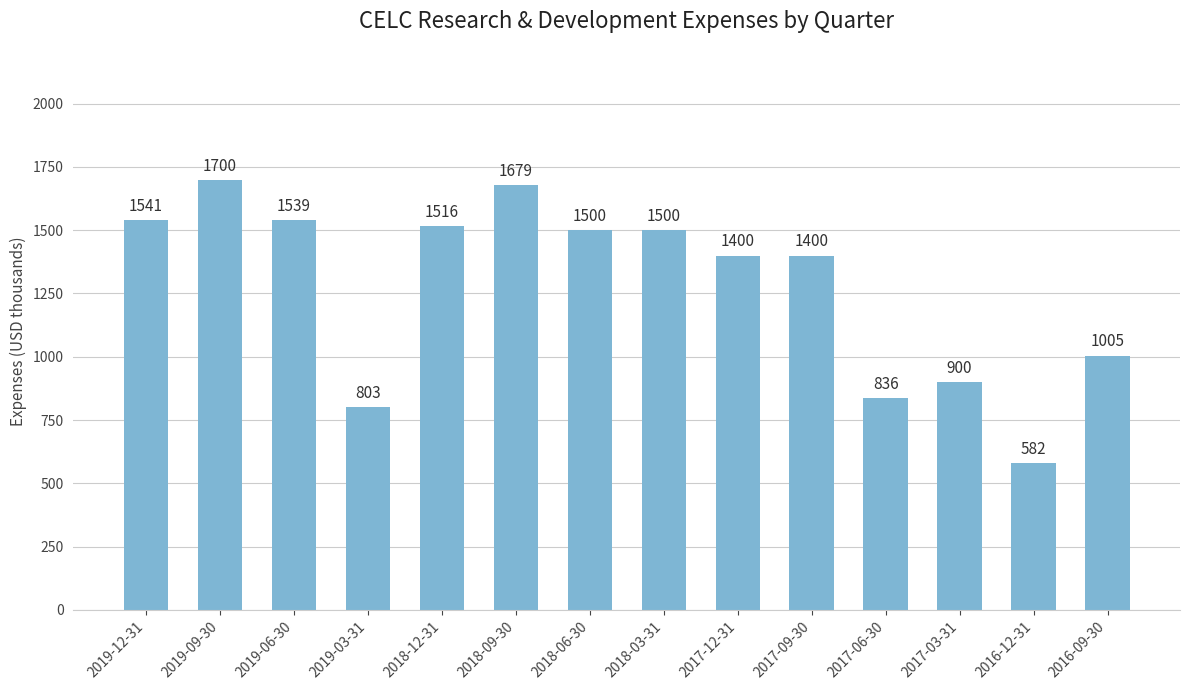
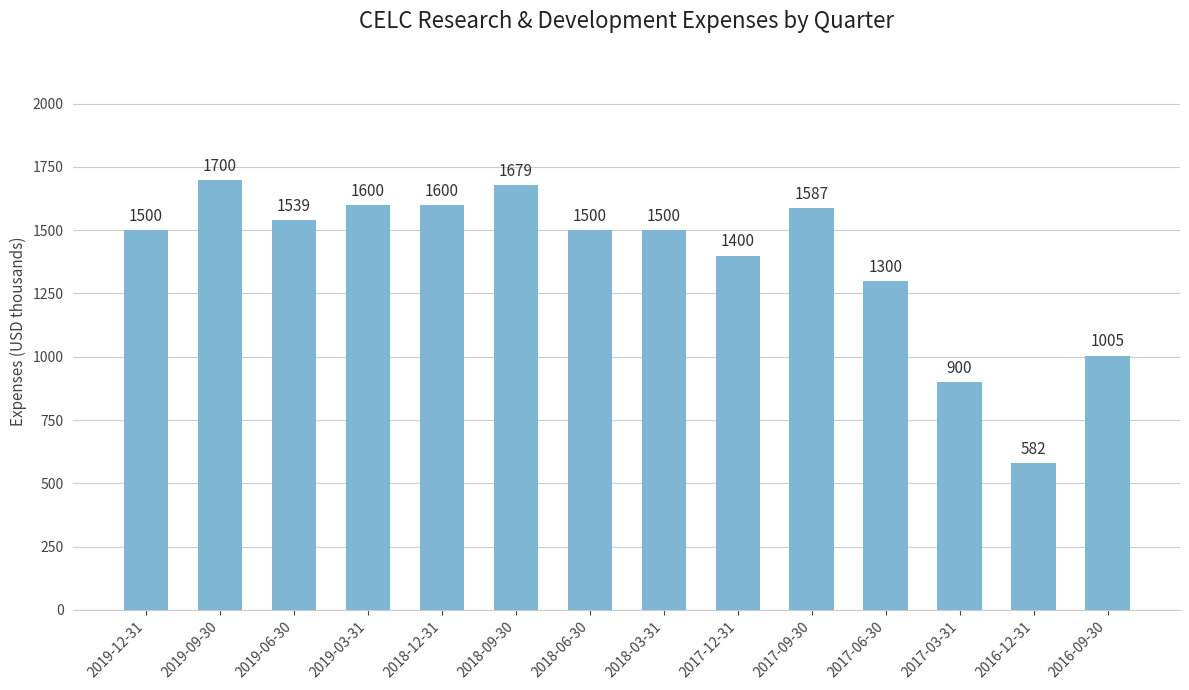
  {
-   "2019-12-31": 1541,
+   "2019-12-31": 1500,
    "2019-09-30": 1700,
    "2019-06-30": 1539,
-   "2019-03-31": 803,
-   "2018-12-31": 1516,
+   "2019-03-31": 1600,
+   "2018-12-31": 1600,
    "2018-09-30": 1679,
    "2018-06-30": 1500,
    "2018-03-31": 1500,
    "2017-12-31": 1400,
-   "2017-09-30": 1400,
-   "2017-06-30": 836,
+   "2017-09-30": 1587,
+   "2017-06-30": 1300,
    "2017-03-31": 900,
    "2016-12-31": 582,
    "2016-09-30": 1005
  }
